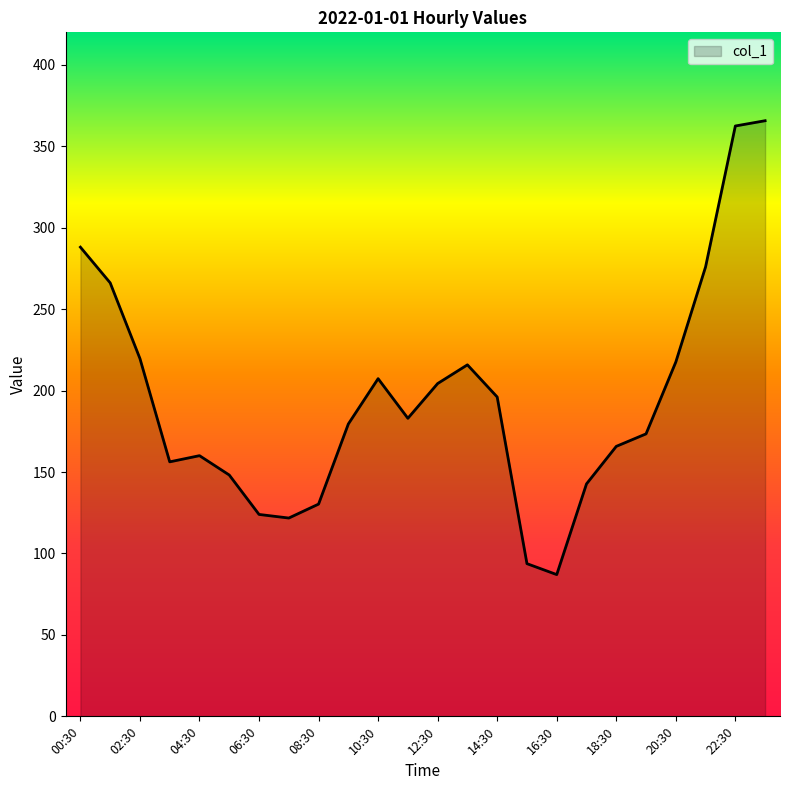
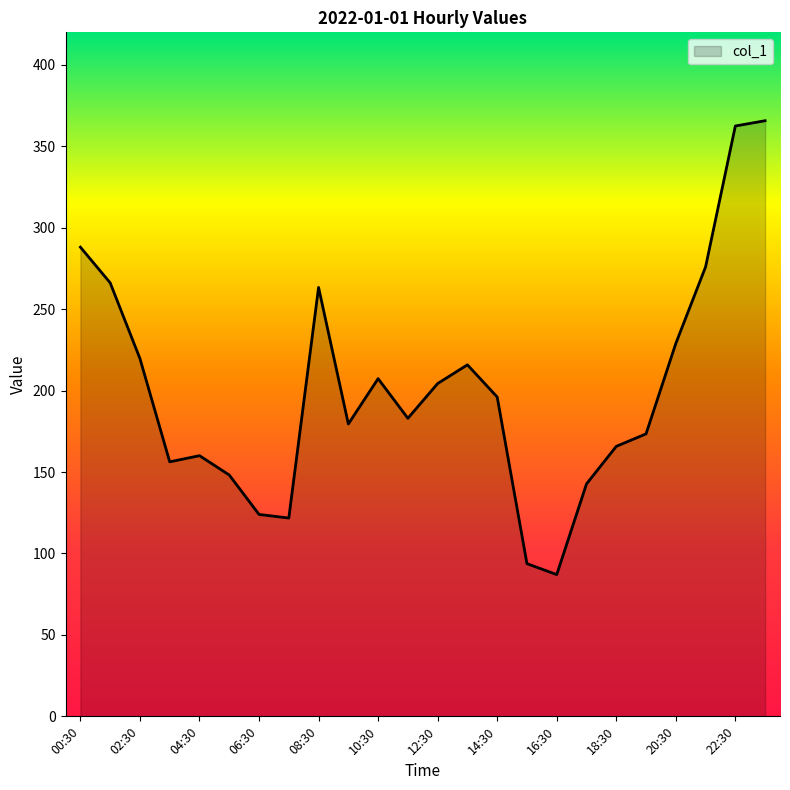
  {
    "00:30": 288,
    "02:30": 220,
    "04:30": 160,
    "06:30": 124,
-   "08:30": 130,
+   "08:30": 263,
    "10:30": 207,
    "12:30": 204,
    "14:30": 196,
    "16:30": 87,
    "18:30": 166,
-   "20:30": 218,
+   "20:30": 229,
    "22:30": 362
  }
